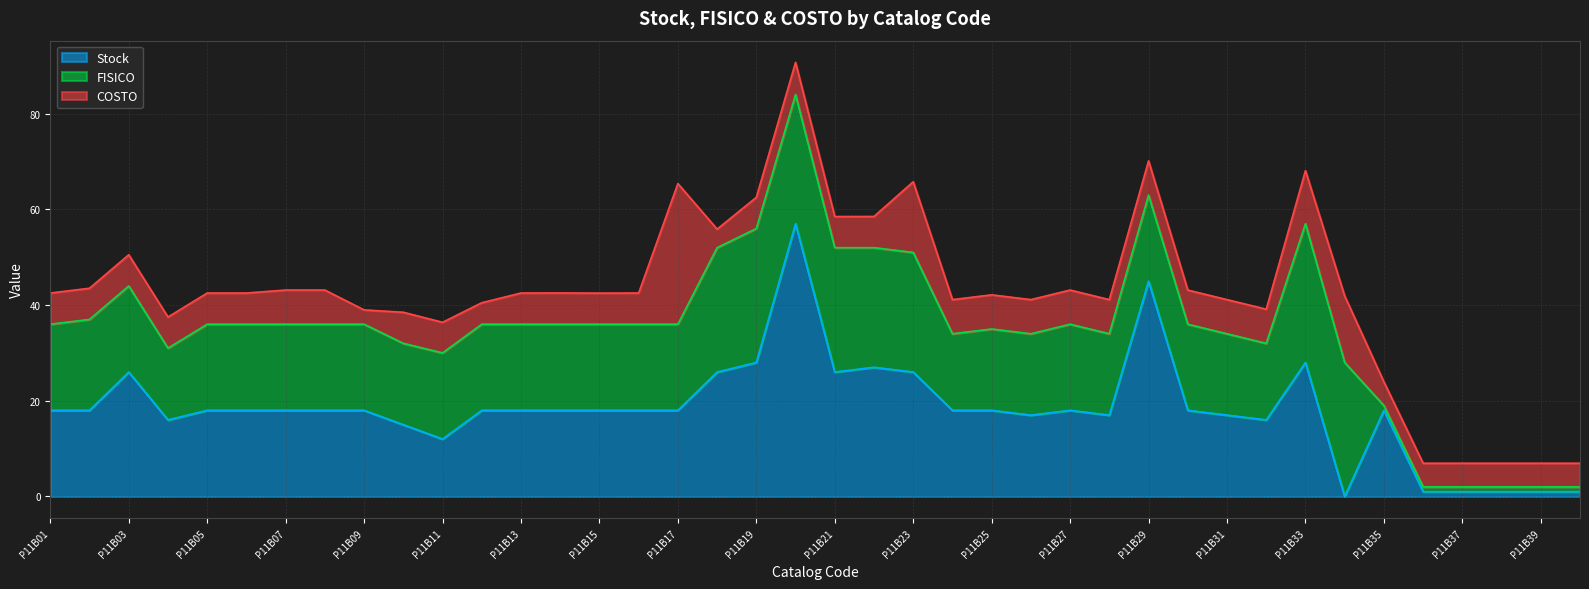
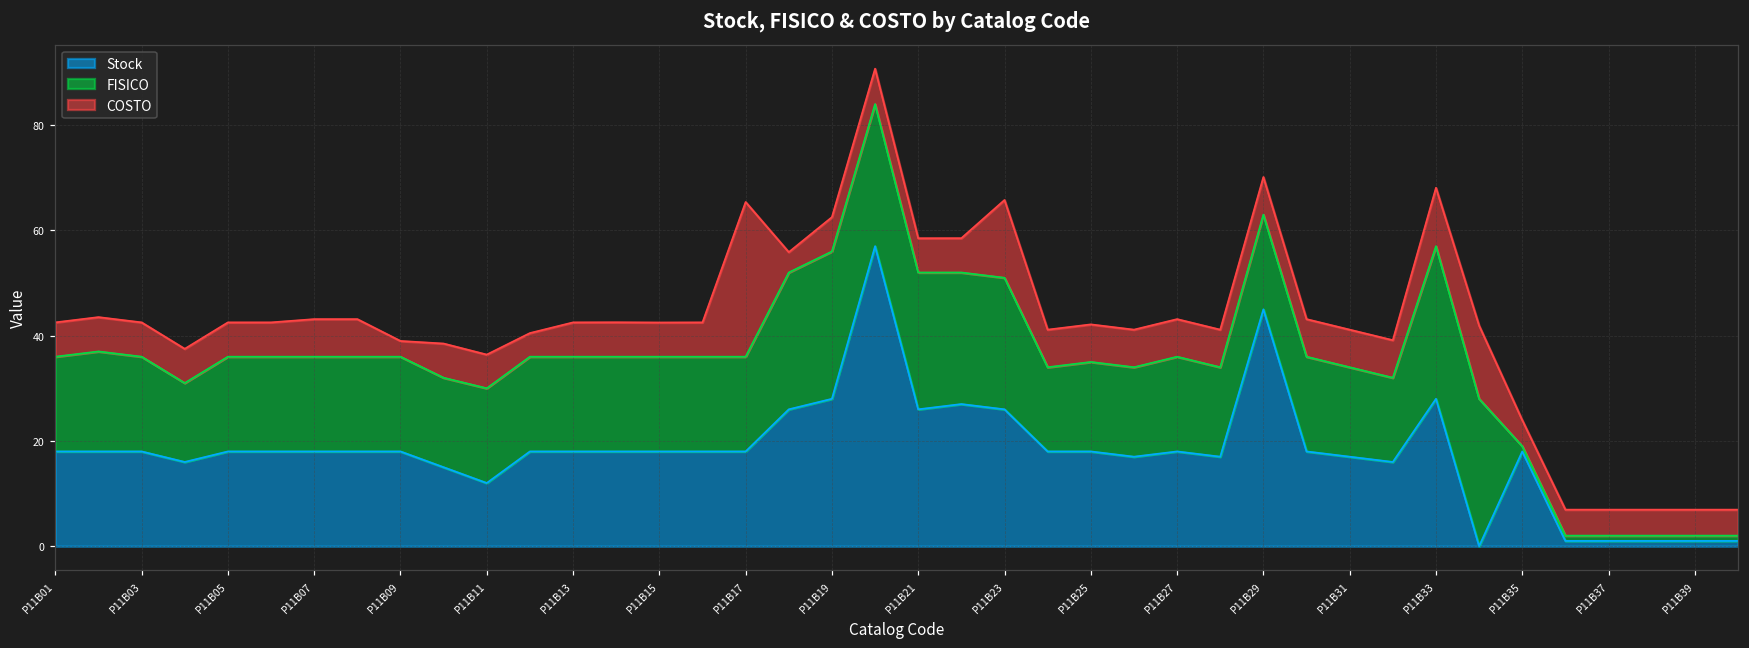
  {
    "Stock": {
      "P11B01": 18,
-     "P11B03": 26,
+     "P11B03": 18,
      "P11B05": 18,
      "P11B07": 18,
      "P11B09": 18,
      "P11B11": 12,
      "P11B13": 18,
      "P11B15": 18,
      "P11B17": 18,
      "P11B19": 28,
      "P11B21": 26,
      "P11B23": 26,
      "P11B25": 18,
      "P11B27": 18,
      "P11B29": 45,
      "P11B31": 17,
      "P11B33": 28,
      "P11B35": 18,
      "P11B37": 1,
      "P11B39": 1
    },
    "FISICO": {
      "P11B01": 18,
      "P11B03": 18,
      "P11B05": 18,
      "P11B07": 18,
      "P11B09": 18,
      "P11B11": 18,
      "P11B13": 18,
      "P11B15": 18,
      "P11B17": 18,
      "P11B19": 28,
      "P11B21": 26,
      "P11B23": 25,
      "P11B25": 17,
      "P11B27": 18,
      "P11B29": 18,
      "P11B31": 17,
      "P11B33": 29,
      "P11B35": 1,
      "P11B37": 1,
      "P11B39": 1
    },
    "COSTO": {
      "P11B01": 7,
      "P11B03": 7,
      "P11B05": 7,
      "P11B07": 7,
      "P11B09": 3,
      "P11B11": 6,
      "P11B13": 7,
      "P11B15": 7,
      "P11B17": 29,
      "P11B19": 7,
      "P11B21": 7,
      "P11B23": 15,
      "P11B25": 7,
      "P11B27": 7,
      "P11B29": 7,
      "P11B31": 7,
      "P11B33": 11,
      "P11B35": 5,
      "P11B37": 5,
      "P11B39": 5
    }
  }
